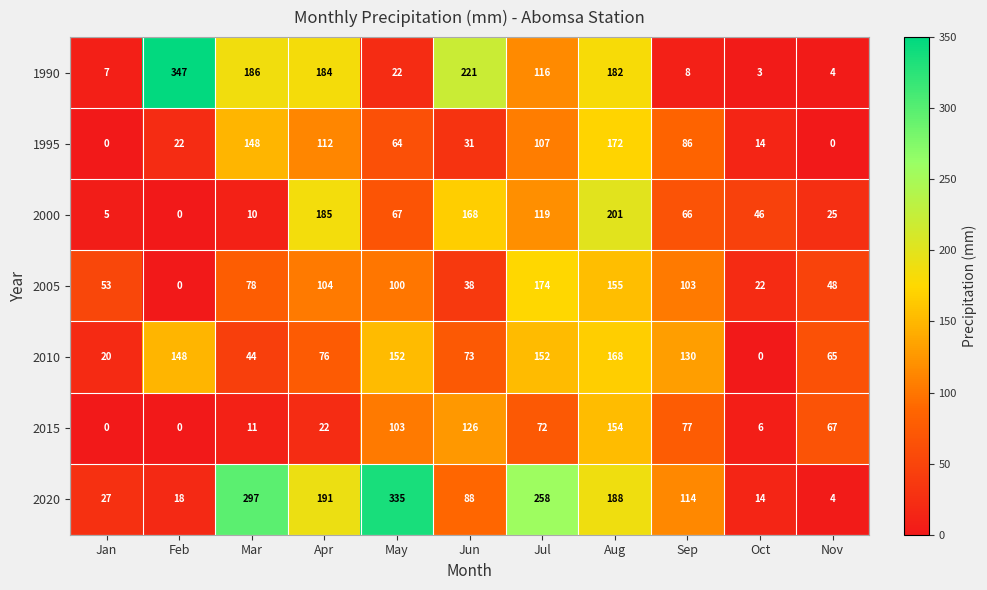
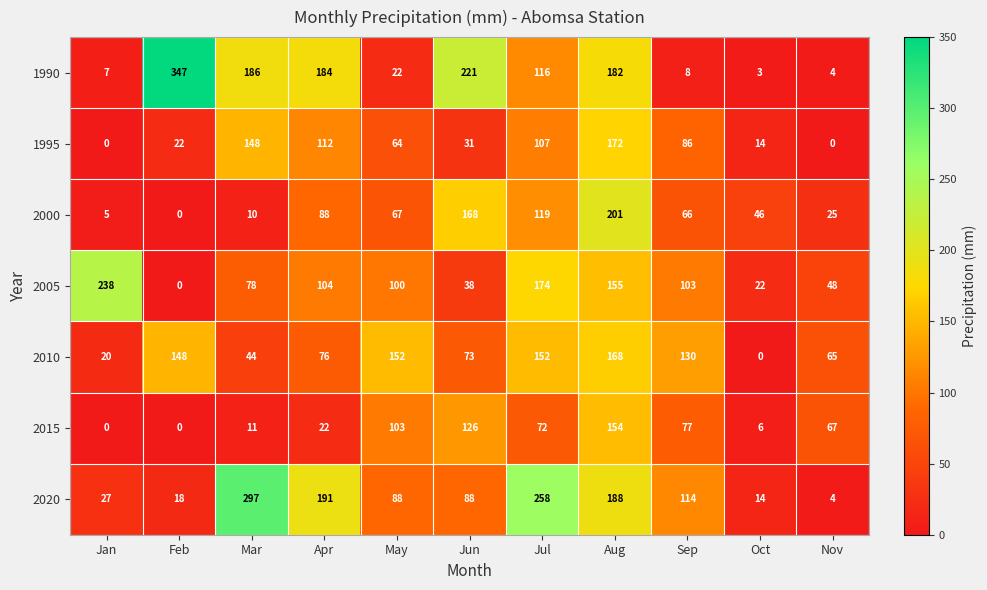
  {
    "1990": {
      "Jan": 7,
      "Feb": 347,
      "Mar": 186,
      "Apr": 184,
      "May": 22,
      "Jun": 221,
      "Jul": 116,
      "Aug": 182,
      "Sep": 8,
      "Oct": 3,
      "Nov": 4
    },
    "1995": {
      "Jan": 0,
      "Feb": 22,
      "Mar": 148,
      "Apr": 112,
      "May": 64,
      "Jun": 31,
      "Jul": 107,
      "Aug": 172,
      "Sep": 86,
      "Oct": 14,
      "Nov": 0
    },
    "2000": {
      "Jan": 5,
      "Feb": 0,
      "Mar": 10,
-     "Apr": 185,
+     "Apr": 88,
      "May": 67,
      "Jun": 168,
      "Jul": 119,
      "Aug": 201,
      "Sep": 66,
      "Oct": 46,
      "Nov": 25
    },
    "2005": {
-     "Jan": 53,
+     "Jan": 238,
      "Feb": 0,
      "Mar": 78,
      "Apr": 104,
      "May": 100,
      "Jun": 38,
      "Jul": 174,
      "Aug": 155,
      "Sep": 103,
      "Oct": 22,
      "Nov": 48
    },
    "2010": {
      "Jan": 20,
      "Feb": 148,
      "Mar": 44,
      "Apr": 76,
      "May": 152,
      "Jun": 73,
      "Jul": 152,
      "Aug": 168,
      "Sep": 130,
      "Oct": 0,
      "Nov": 65
    },
    "2015": {
      "Jan": 0,
      "Feb": 0,
      "Mar": 11,
      "Apr": 22,
      "May": 103,
      "Jun": 126,
      "Jul": 72,
      "Aug": 154,
      "Sep": 77,
      "Oct": 6,
      "Nov": 67
    },
    "2020": {
      "Jan": 27,
      "Feb": 18,
      "Mar": 297,
      "Apr": 191,
-     "May": 335,
+     "May": 88,
      "Jun": 88,
      "Jul": 258,
      "Aug": 188,
      "Sep": 114,
      "Oct": 14,
      "Nov": 4
    }
  }
